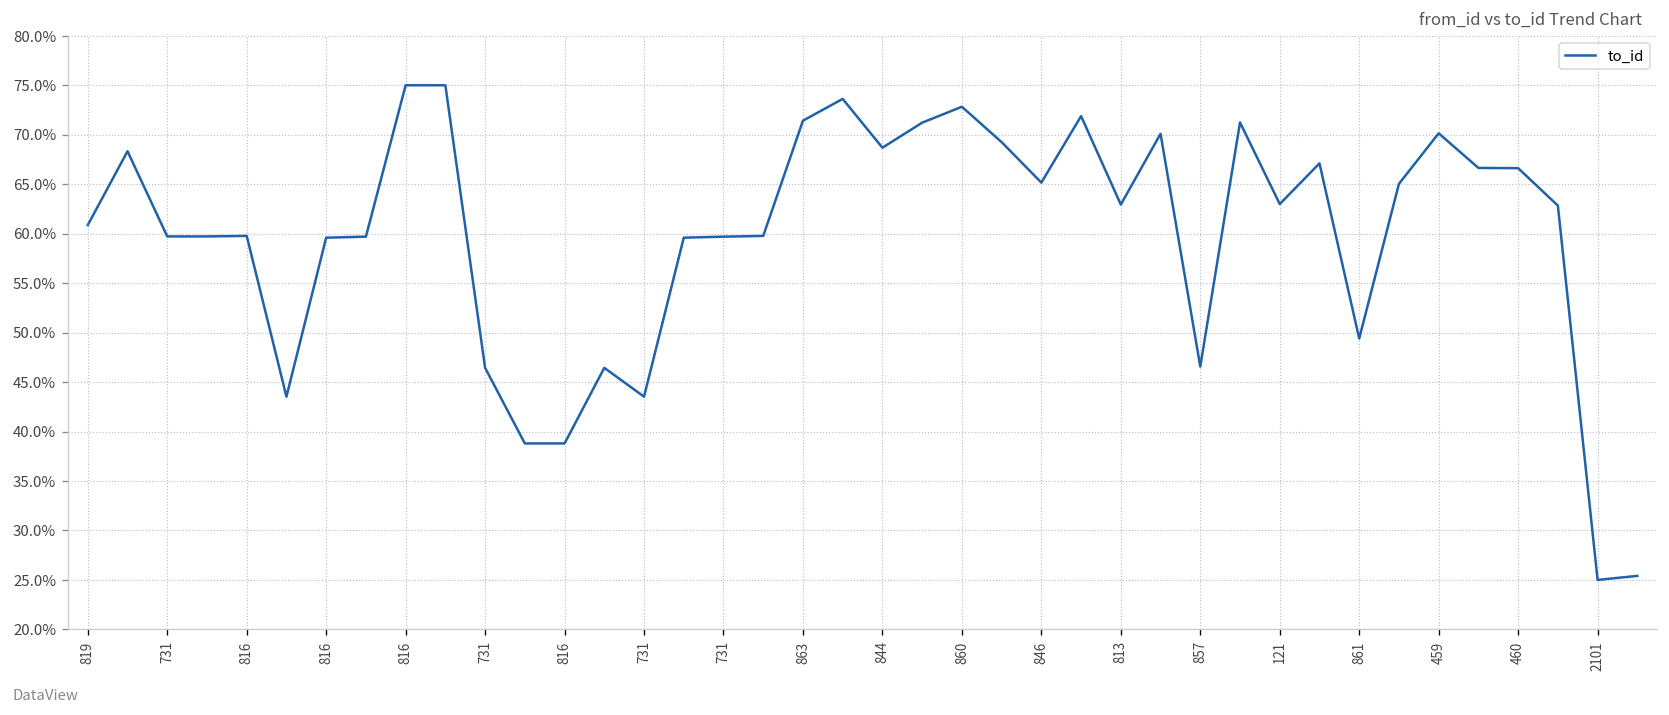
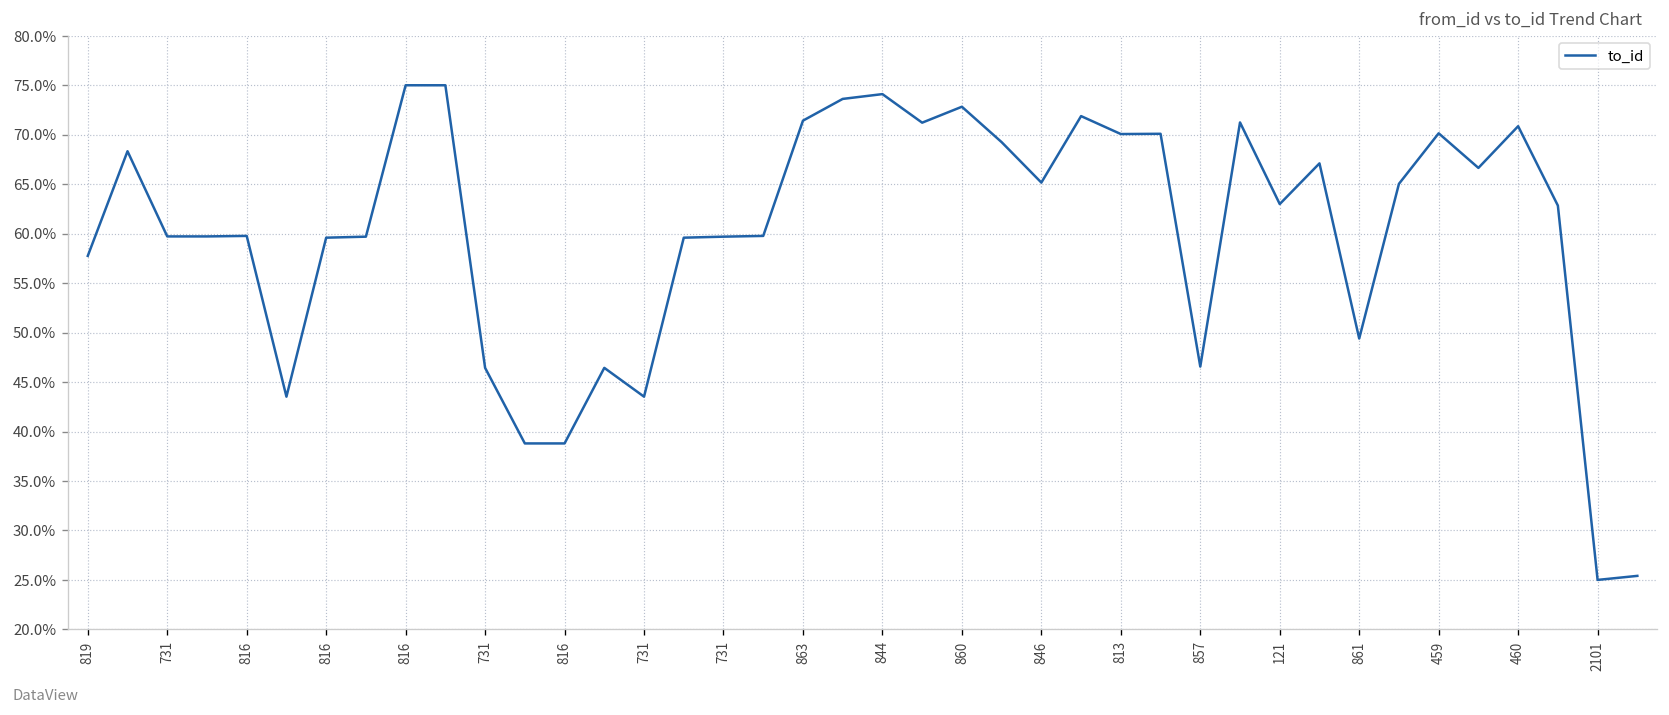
  {
-   "819": "61%",
+   "819": "58%",
    "863": "71%",
-   "844": "69%",
+   "844": "74%",
    "860": "73%",
    "846": "65%",
-   "813": "63%",
+   "813": "70%",
    "857": "47%",
    "121": "63%",
    "861": "49%",
    "459": "70%",
-   "460": "67%",
+   "460": "71%",
    "2101": "25%"
  }
